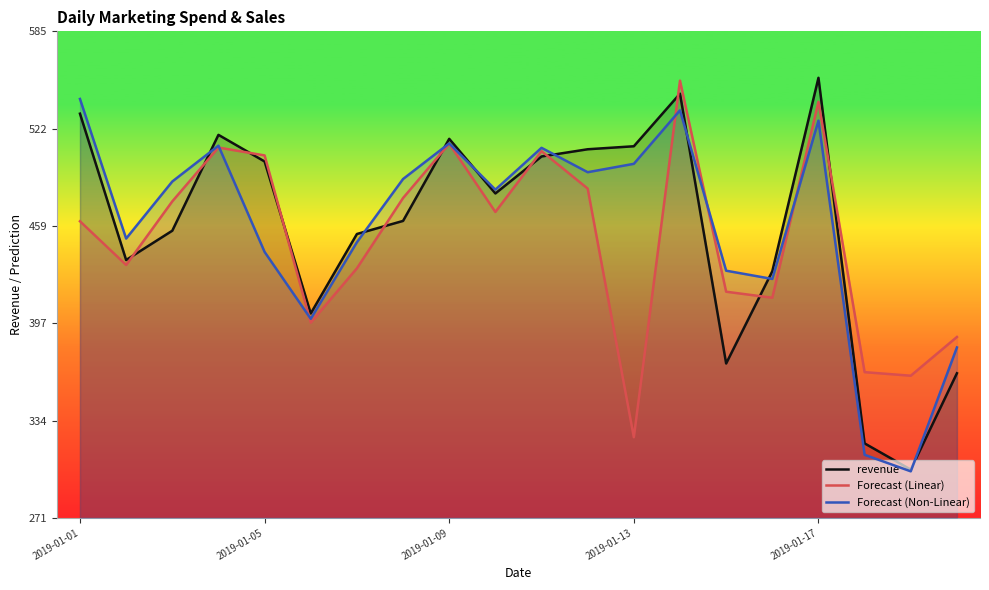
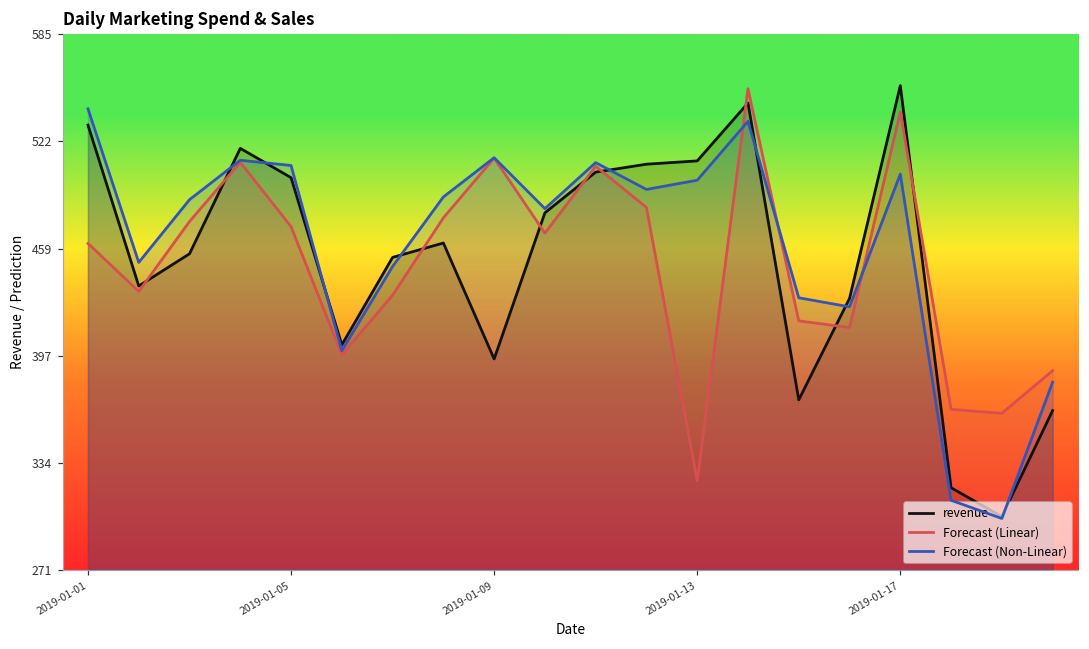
  {
    "revenue": {
      "2019-01-01": 532,
      "2019-01-05": 501,
-     "2019-01-09": 516,
+     "2019-01-09": 395,
      "2019-01-13": 511,
      "2019-01-17": 555
    },
    "Forecast (Linear)": {
      "2019-01-01": 462,
-     "2019-01-05": 505,
+     "2019-01-05": 472,
      "2019-01-13": 323,
      "2019-01-17": 540
    },
    "Forecast (Non-Linear)": {
      "2019-01-01": 541,
-     "2019-01-05": 443,
+     "2019-01-05": 508,
      "2019-01-13": 500,
-     "2019-01-17": 527
+     "2019-01-17": 503
    }
  }
